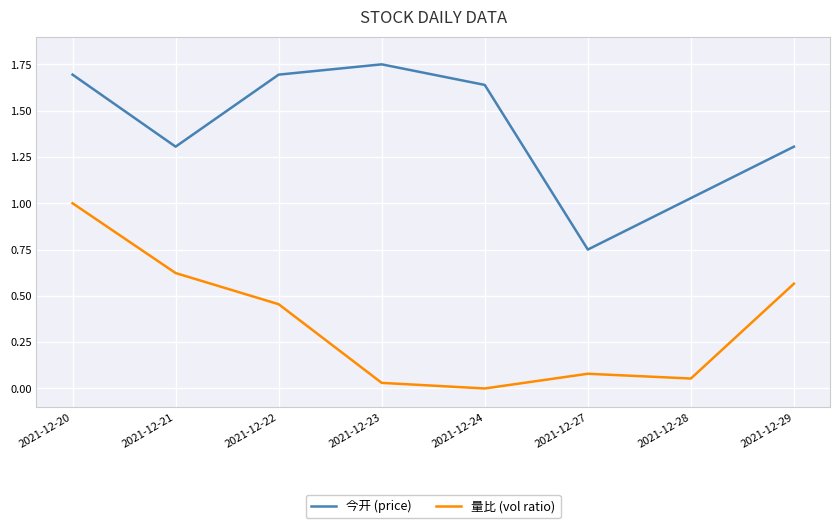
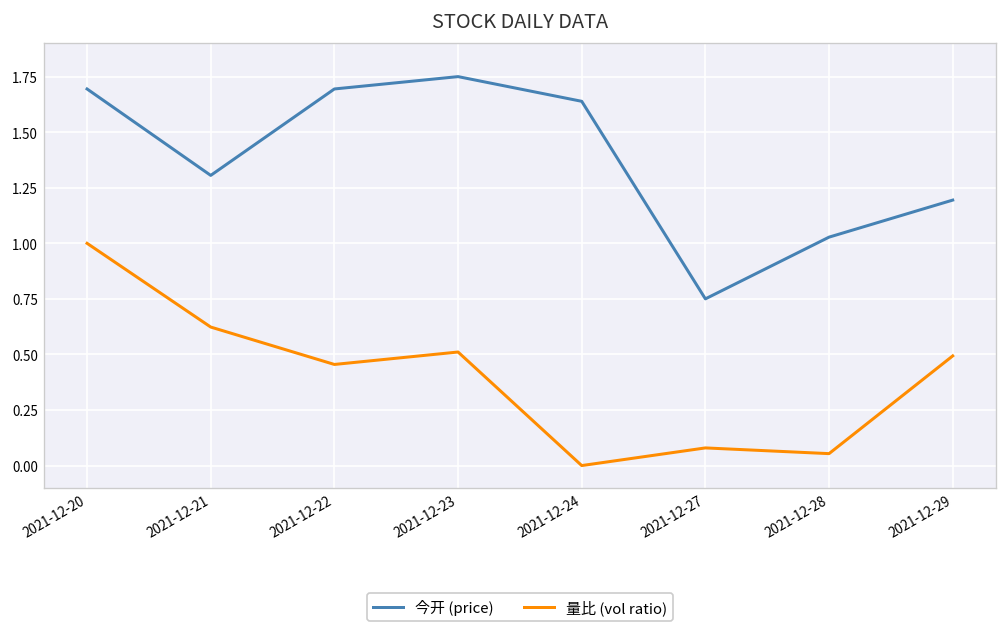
  {
    "今开 (price)": {
      "2021-12-20": 1.69,
      "2021-12-21": 1.31,
      "2021-12-22": 1.69,
      "2021-12-23": 1.75,
      "2021-12-24": 1.64,
      "2021-12-27": 0.75,
      "2021-12-28": 1.03,
-     "2021-12-29": 1.31
+     "2021-12-29": 1.19
    },
    "量比 (vol ratio)": {
      "2021-12-20": 1.00,
      "2021-12-21": 0.62,
      "2021-12-22": 0.45,
-     "2021-12-23": 0.03,
+     "2021-12-23": 0.51,
      "2021-12-24": 0.00,
      "2021-12-27": 0.08,
      "2021-12-28": 0.05,
-     "2021-12-29": 0.57
+     "2021-12-29": 0.49
    }
  }
